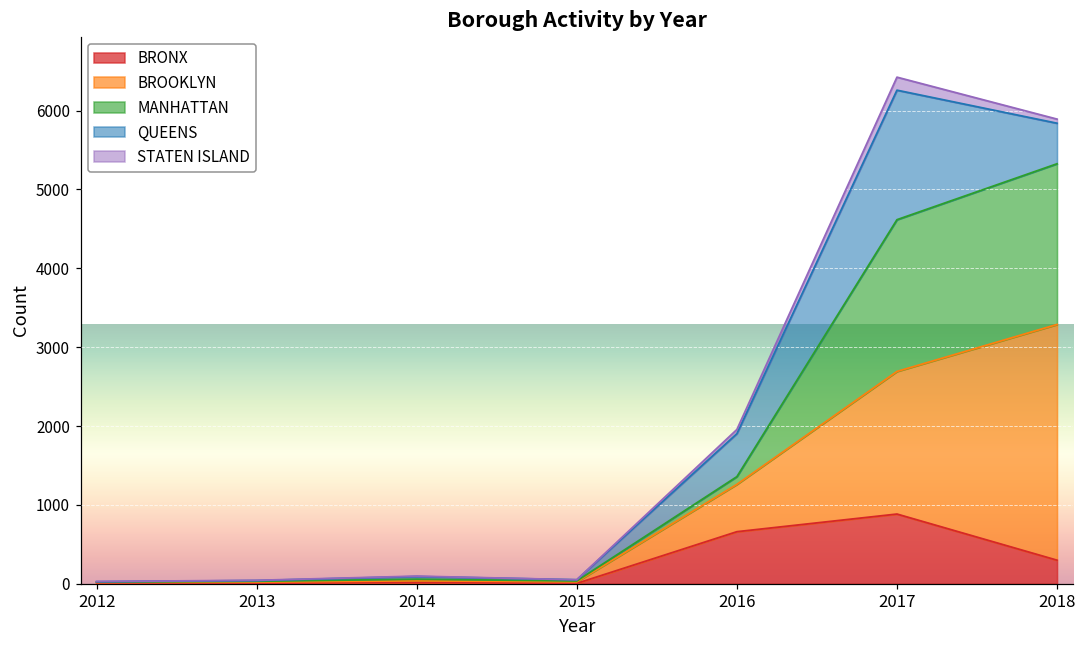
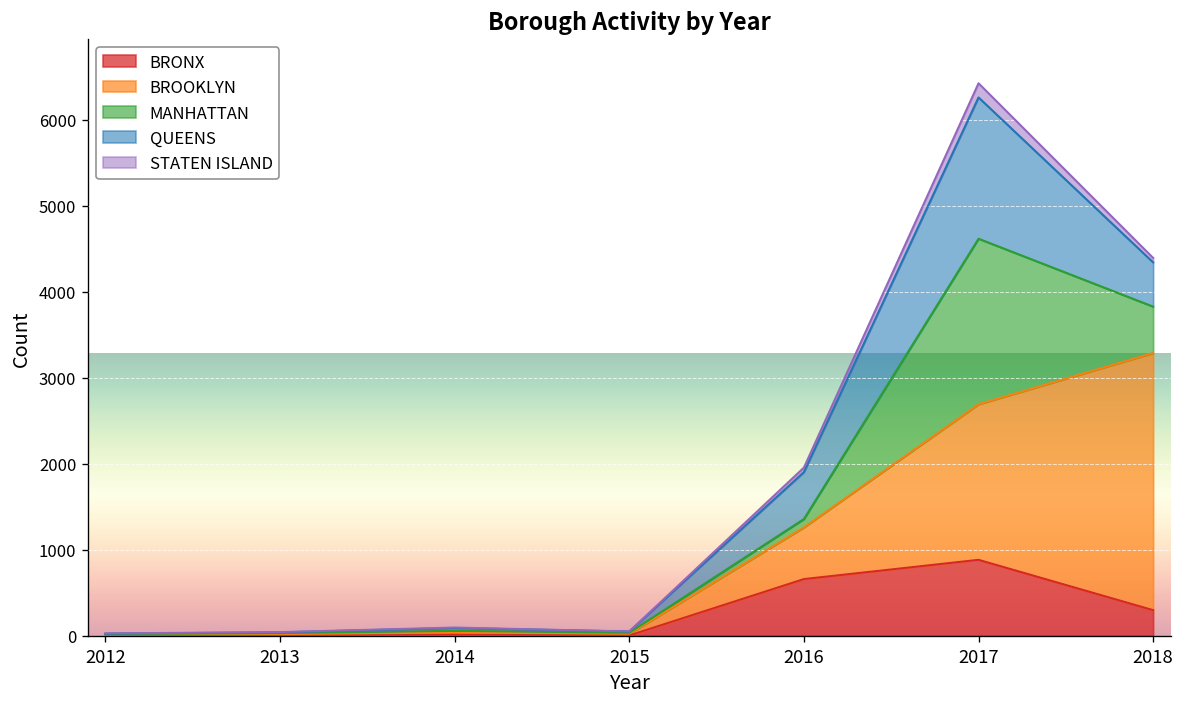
  {
    "BRONX": {
      "2016": 700,
      "2017": 900,
      "2018": 300
    },
    "BROOKLYN": {
      "2016": 600,
      "2017": 1800,
      "2018": 3000
    },
    "MANHATTAN": {
      "2016": 100,
      "2017": 1900,
-     "2018": 2000
+     "2018": 500
    },
    "QUEENS": {
      "2016": 500,
      "2017": 1600,
      "2018": 500
    },
    "STATEN ISLAND": {
      "2016": 100,
      "2017": 200,
      "2018": 100
    }
  }
